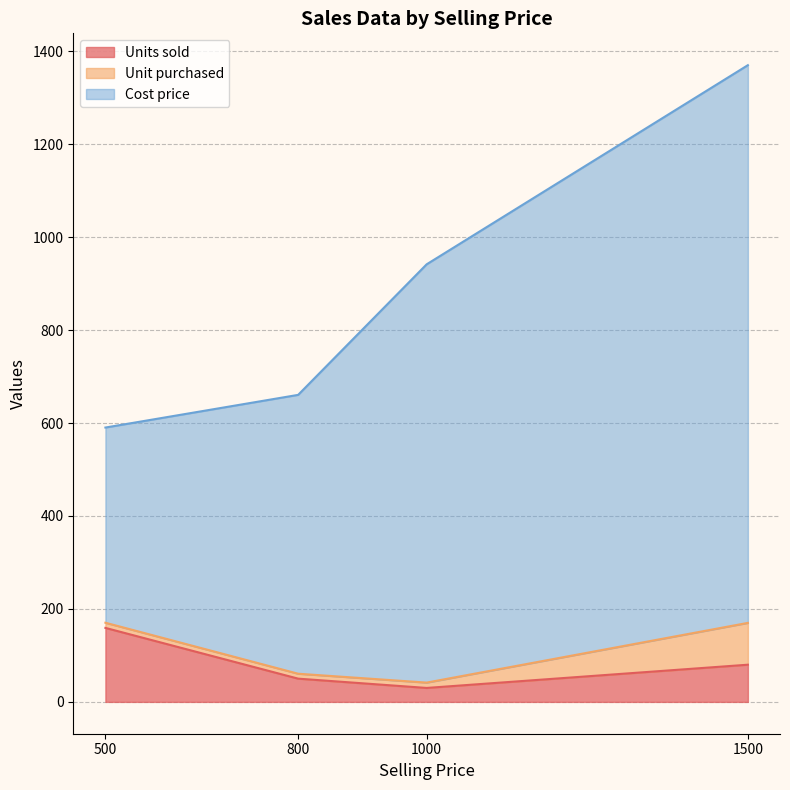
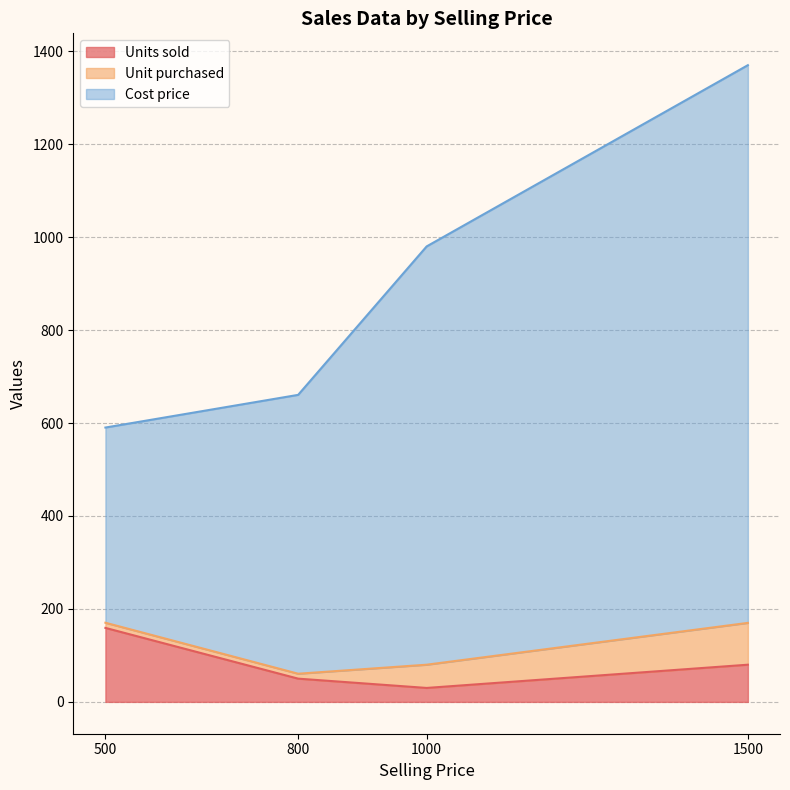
  {
    "Units sold": {
      "500": 160,
      "800": 50,
      "1000": 30,
      "1500": 80
    },
    "Unit purchased": {
      "500": 10,
      "800": 10,
-     "1000": 10,
+     "1000": 50,
      "1500": 90
    },
    "Cost price": {
      "500": 420,
      "800": 600,
      "1000": 900,
      "1500": 1200
    }
  }
